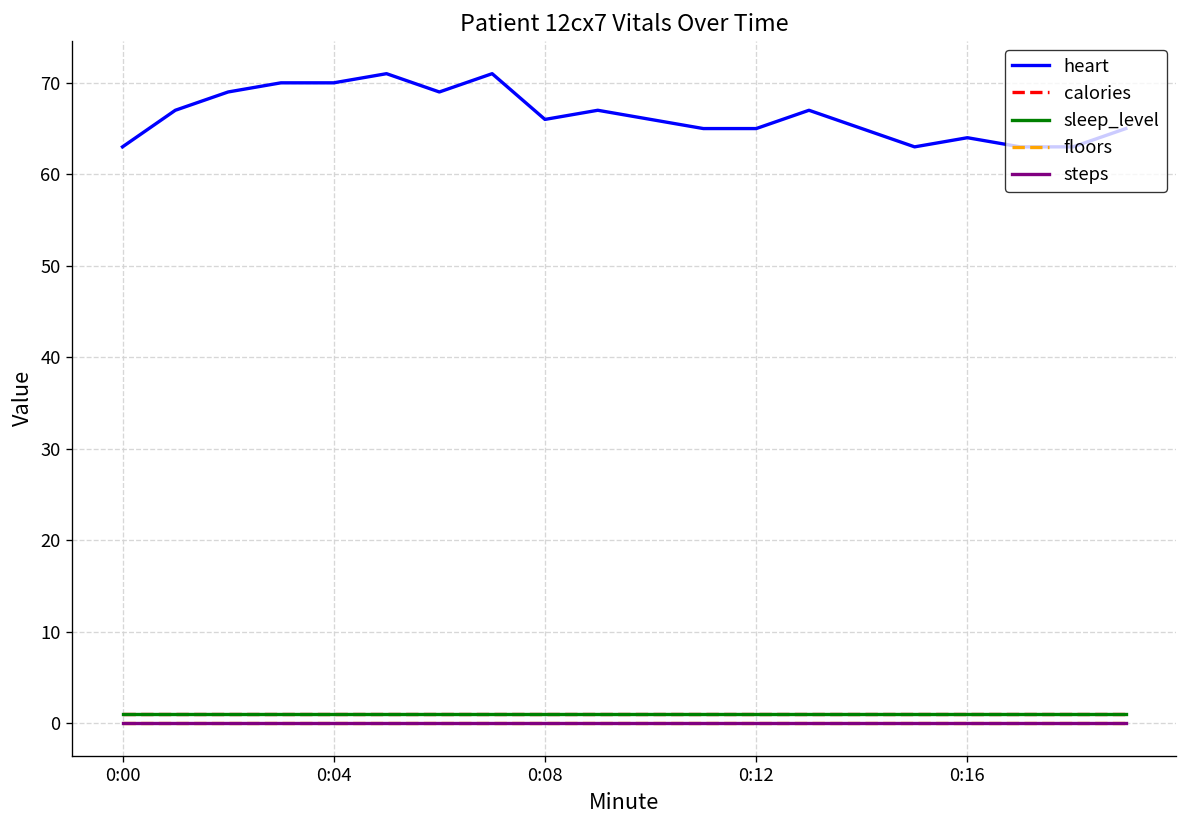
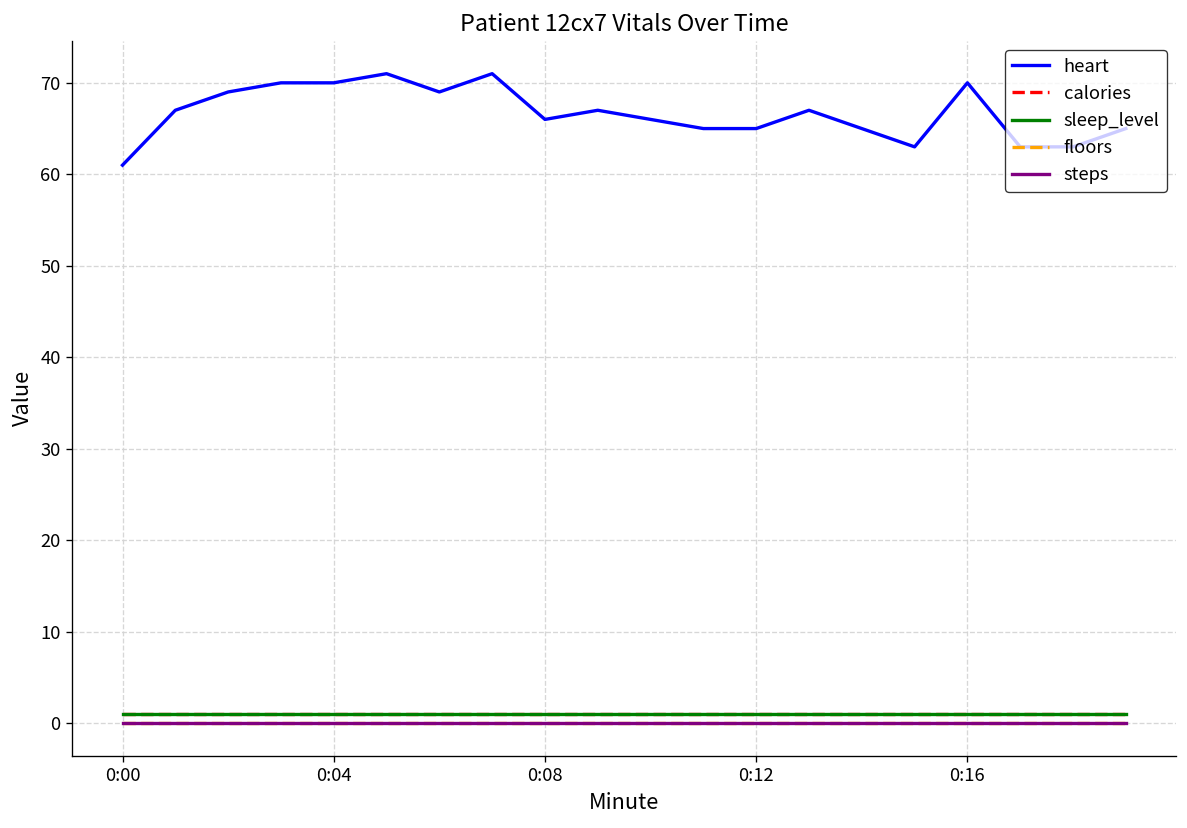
  {
    "heart": {
-     "0:00": 63,
+     "0:00": 61,
      "0:04": 70,
      "0:08": 66,
      "0:12": 65,
-     "0:16": 64
+     "0:16": 70
    },
    "sleep_level": {
      "0:00": 1,
      "0:04": 1,
      "0:08": 1,
      "0:12": 1,
      "0:16": 1
    },
    "steps": {
      "0:00": 0,
      "0:04": 0,
      "0:08": 0,
      "0:12": 0,
      "0:16": 0
    }
  }
